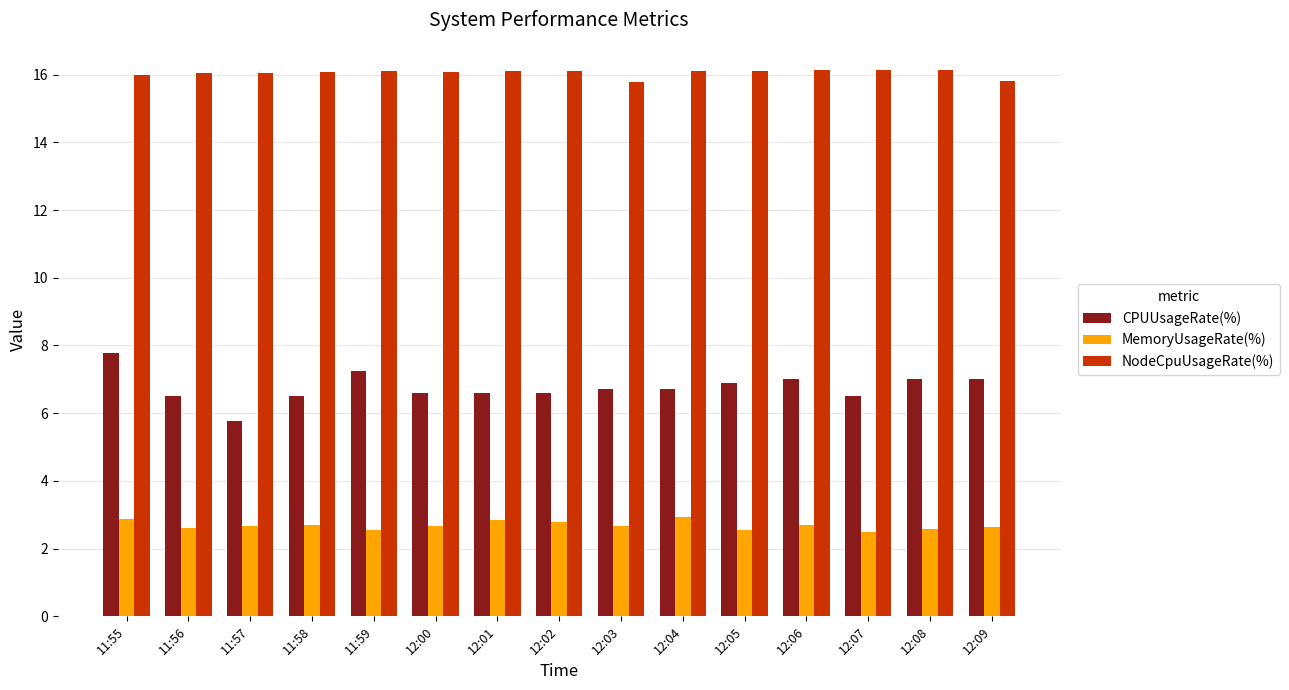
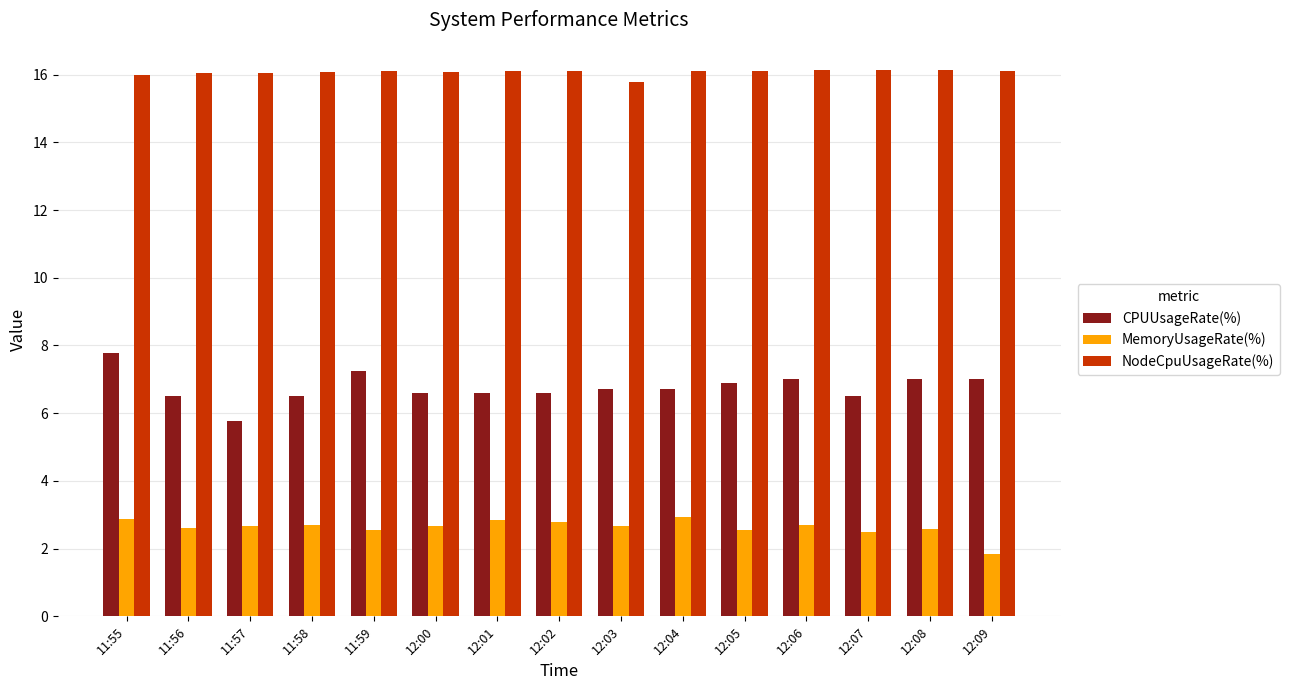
  {
    "CPUUsageRate(%)": {
      "11:55": 7.8,
      "11:56": 6.5,
      "11:57": 5.8,
      "11:58": 6.5,
      "11:59": 7.2,
      "12:00": 6.6,
      "12:01": 6.6,
      "12:02": 6.6,
      "12:03": 6.7,
      "12:04": 6.7,
      "12:05": 6.9,
      "12:06": 7.0,
      "12:07": 6.5,
      "12:08": 7.0,
      "12:09": 7.0
    },
    "MemoryUsageRate(%)": {
      "11:55": 2.9,
      "11:56": 2.6,
      "11:57": 2.7,
      "11:58": 2.7,
      "11:59": 2.6,
      "12:00": 2.7,
      "12:01": 2.8,
      "12:02": 2.8,
      "12:03": 2.7,
      "12:04": 2.9,
      "12:05": 2.6,
      "12:06": 2.7,
      "12:07": 2.5,
      "12:08": 2.6,
-     "12:09": 2.6
+     "12:09": 1.9
    },
    "NodeCpuUsageRate(%)": {
      "11:55": 16.0,
      "11:56": 16.0,
      "11:57": 16.1,
      "11:58": 16.1,
      "11:59": 16.1,
      "12:00": 16.1,
      "12:01": 16.1,
      "12:02": 16.1,
      "12:03": 15.8,
      "12:04": 16.1,
      "12:05": 16.1,
      "12:06": 16.1,
      "12:07": 16.1,
      "12:08": 16.1,
-     "12:09": 15.8
+     "12:09": 16.1
    }
  }
